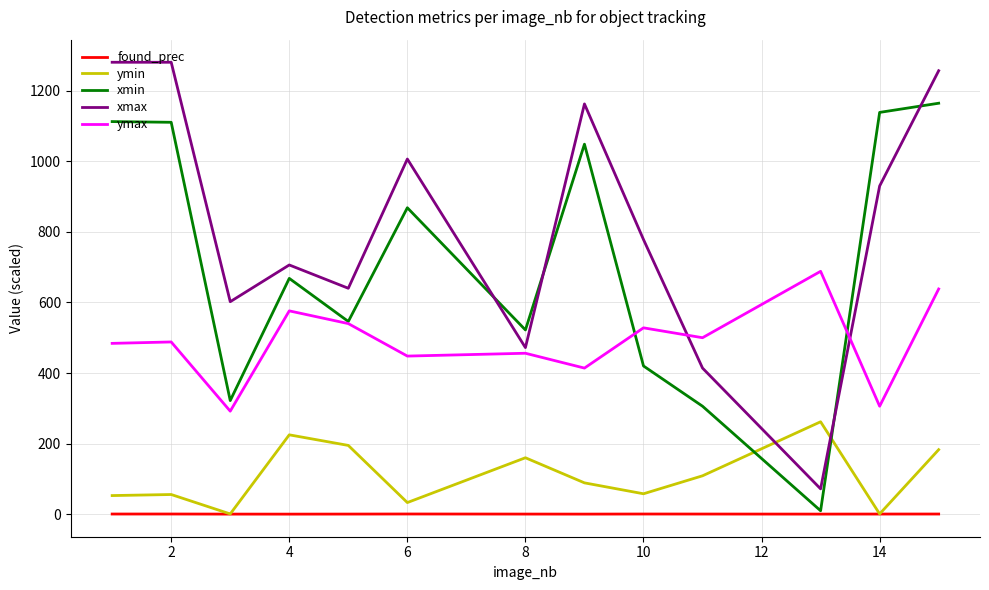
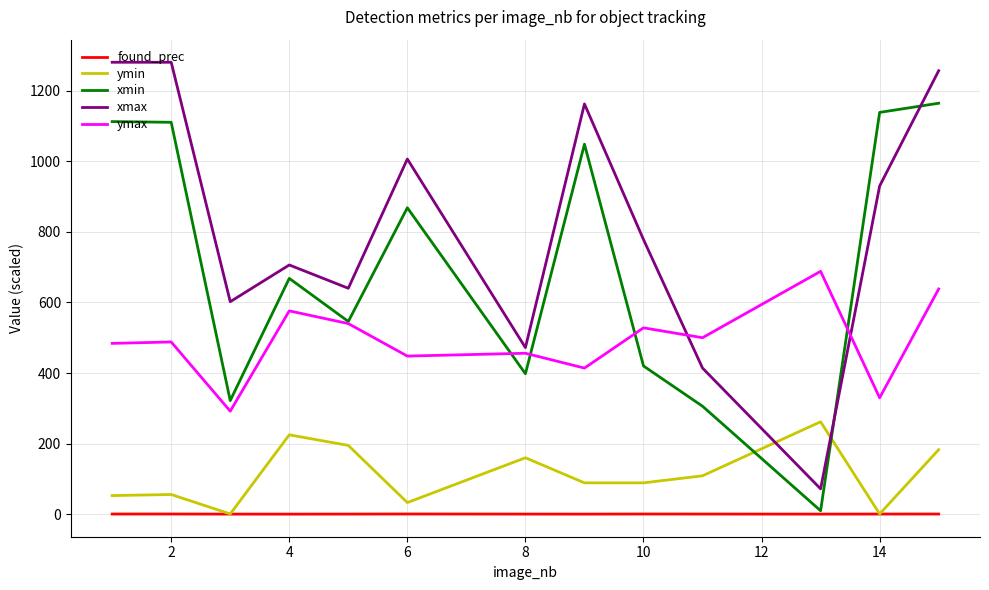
  {
    "found_prec": {
      "2": 0,
      "4": 0,
      "6": 0,
      "8": 0,
      "10": 0
    },
    "ymin": {
      "2": 60,
      "4": 230,
      "6": 30,
      "8": 160,
-     "10": 60
+     "10": 90
    },
    "xmin": {
      "2": 1110,
      "4": 670,
      "6": 870,
-     "8": 520,
+     "8": 400,
      "10": 420,
      "14": 1140
    },
    "xmax": {
      "2": 1280,
      "4": 710,
      "6": 1010,
      "8": 470,
      "10": 780,
      "14": 930
    },
    "ymax": {
      "2": 490,
      "4": 580,
      "6": 450,
      "8": 460,
      "10": 530,
-     "14": 310
+     "14": 330
    }
  }
